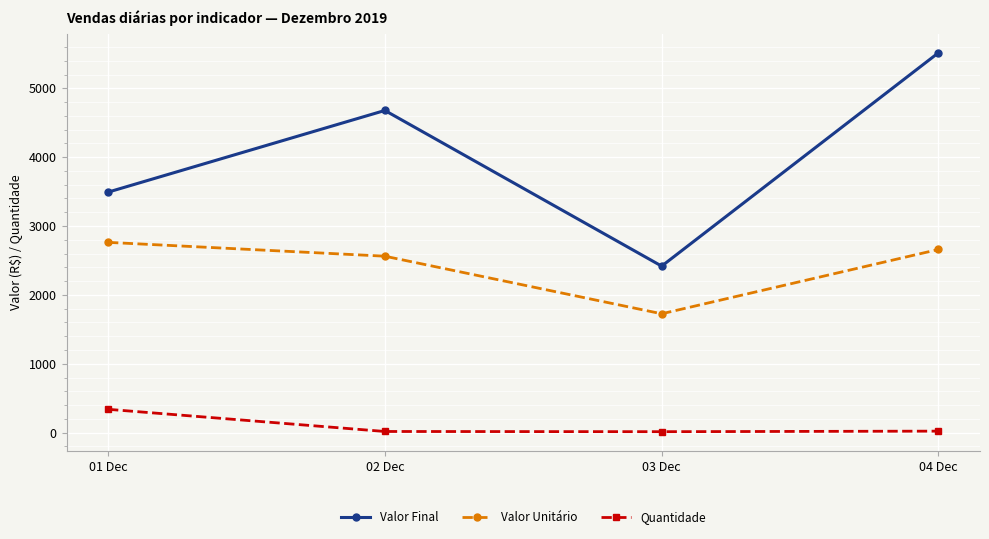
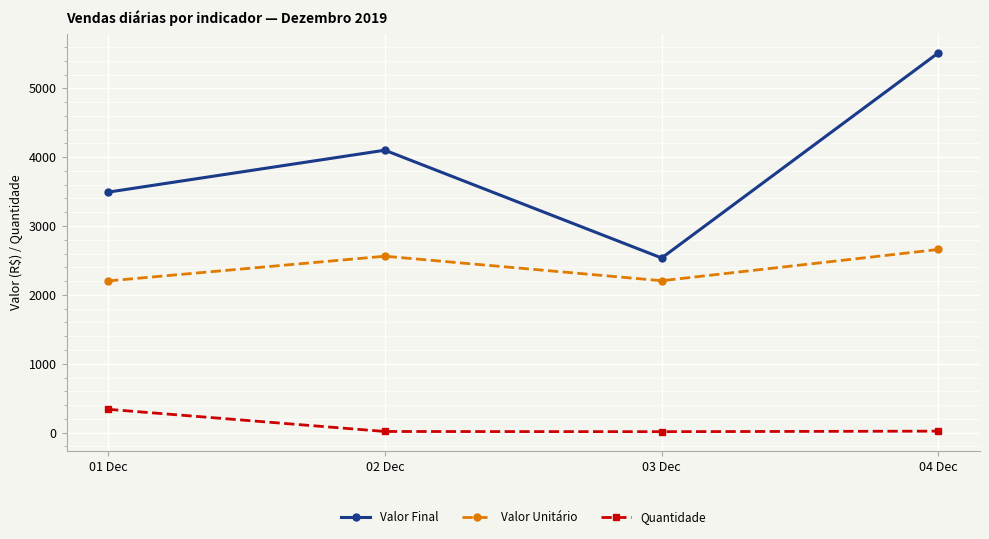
  {
    "Valor Final": {
      "01 Dec": 3500,
-     "02 Dec": 4700,
-     "03 Dec": 2400,
+     "02 Dec": 4100,
+     "03 Dec": 2500,
      "04 Dec": 5500
    },
    "Valor Unitário": {
-     "01 Dec": 2800,
+     "01 Dec": 2200,
      "02 Dec": 2600,
-     "03 Dec": 1700,
+     "03 Dec": 2200,
      "04 Dec": 2700
    },
    "Quantidade": {
      "01 Dec": 300,
      "02 Dec": 0,
      "03 Dec": 0,
      "04 Dec": 0
    }
  }
